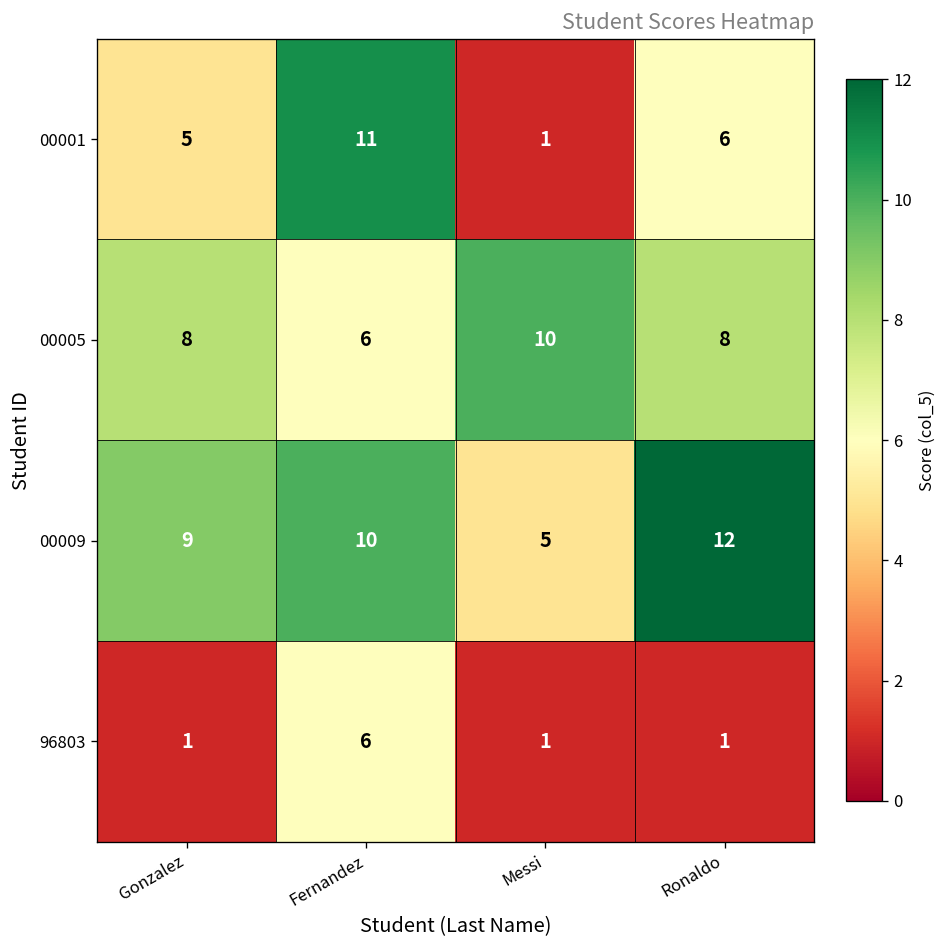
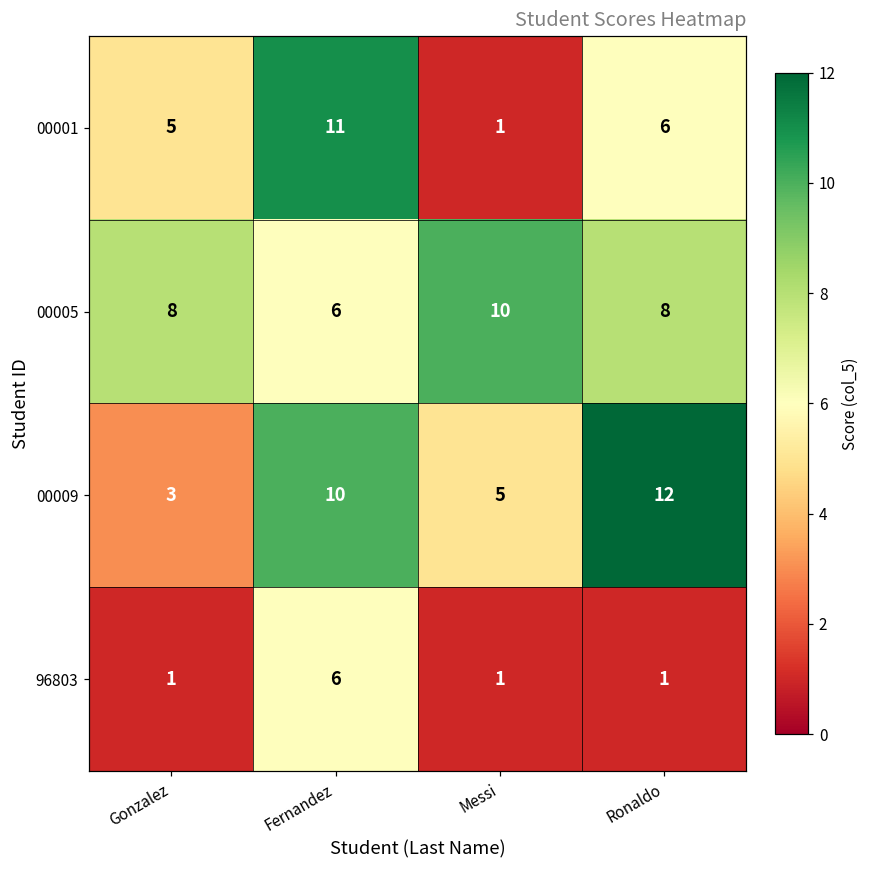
  {
    "00001": {
      "Gonzalez": 5,
      "Fernandez": 11,
      "Messi": 1,
      "Ronaldo": 6
    },
    "00005": {
      "Gonzalez": 8,
      "Fernandez": 6,
      "Messi": 10,
      "Ronaldo": 8
    },
    "00009": {
-     "Gonzalez": 9,
+     "Gonzalez": 3,
      "Fernandez": 10,
      "Messi": 5,
      "Ronaldo": 12
    },
    "96803": {
      "Gonzalez": 1,
      "Fernandez": 6,
      "Messi": 1,
      "Ronaldo": 1
    }
  }
